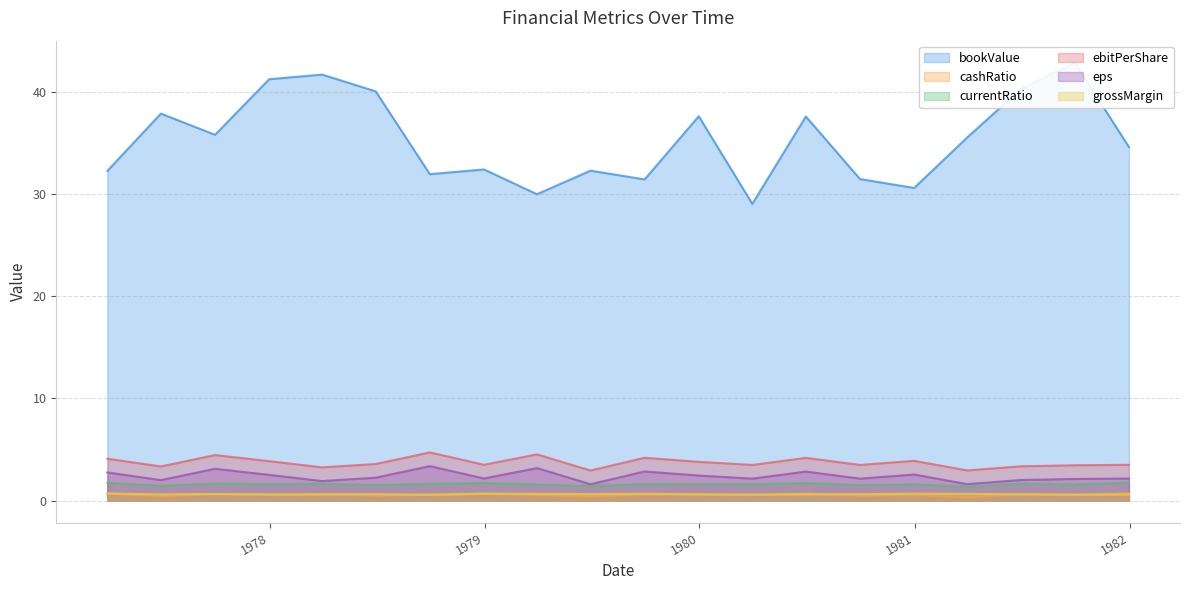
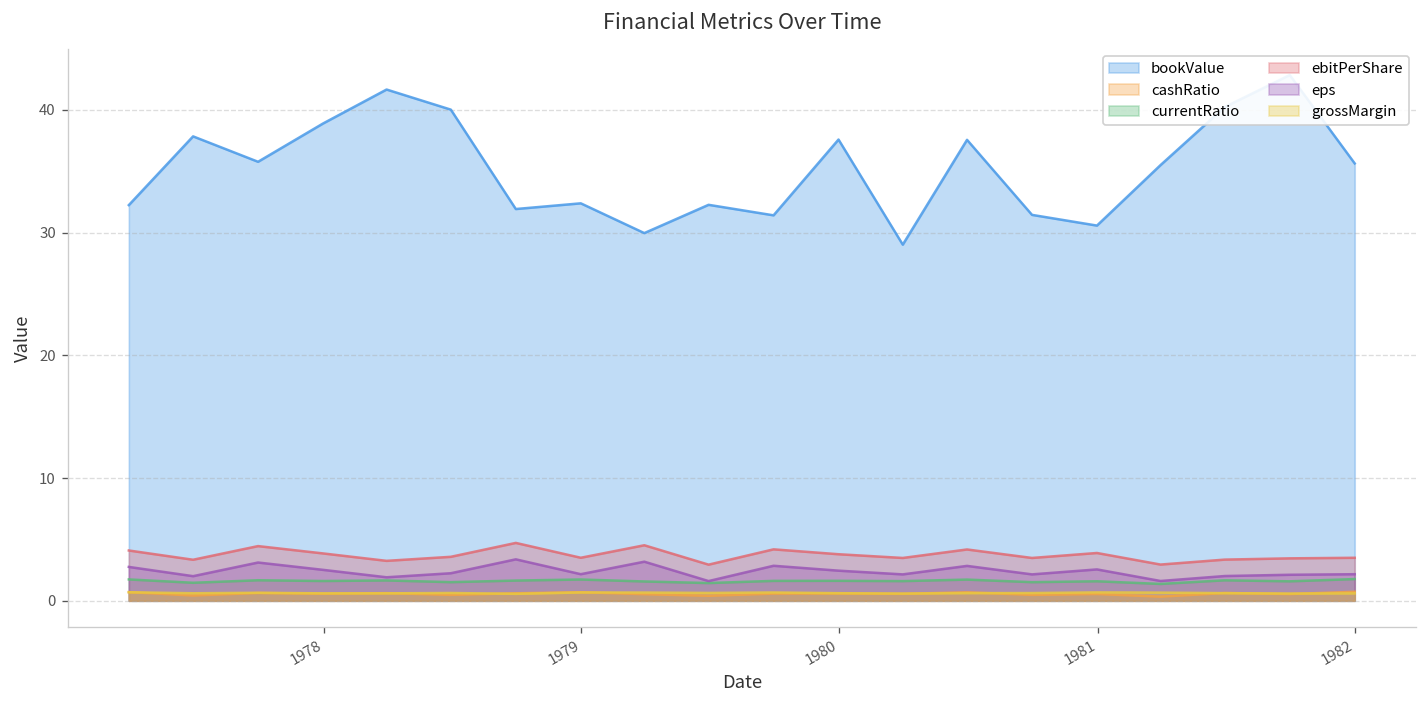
  {
    "bookValue": {
-     "1978": 41.2,
+     "1978": 38.9,
      "1979": 32.4,
      "1980": 37.6,
      "1981": 30.6,
-     "1982": 34.6
+     "1982": 35.6
    },
    "currentRatio": {
      "1978": 1.6,
      "1979": 1.7,
      "1980": 1.6,
      "1981": 1.6,
      "1982": 1.8
    }
  }
